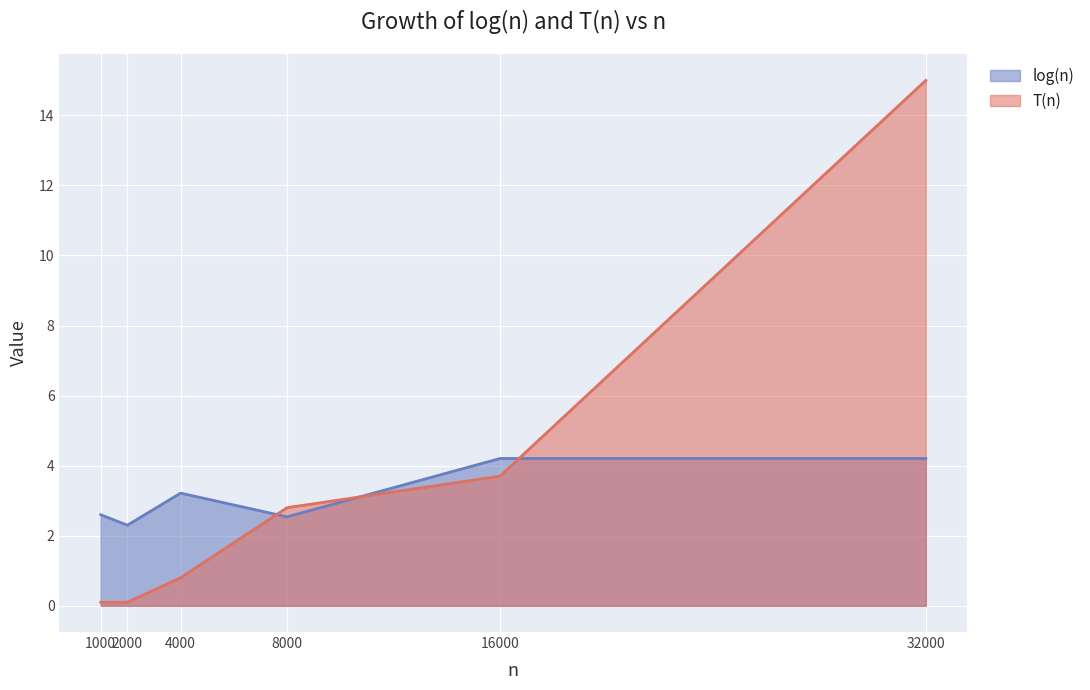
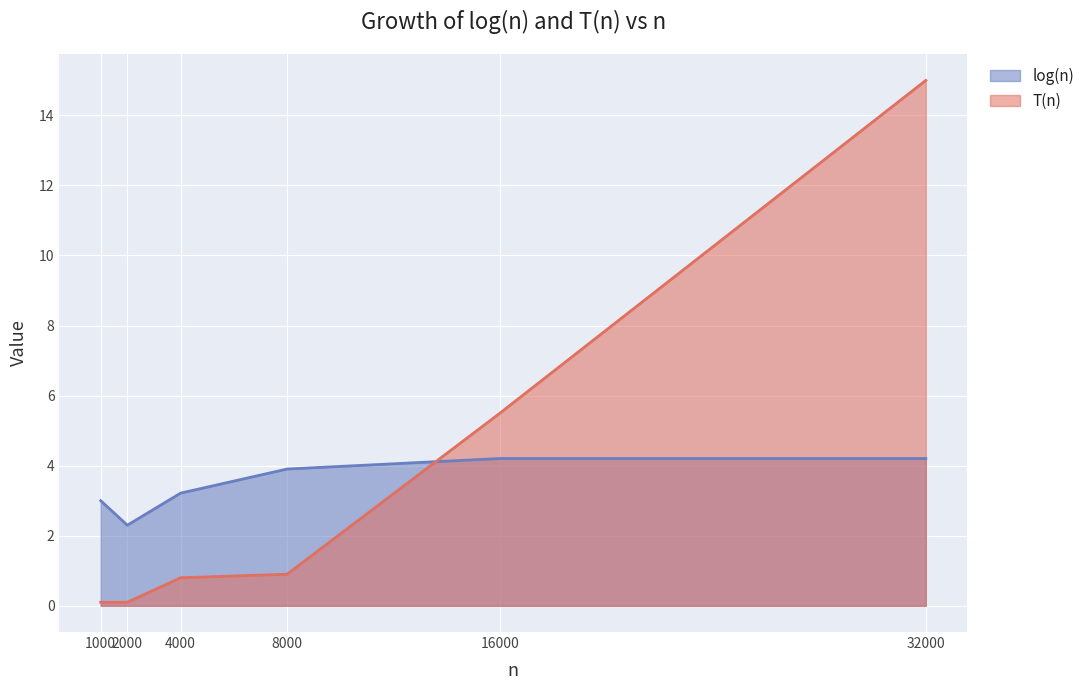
  {
    "log(n)": {
-     "1000": 2.6,
+     "1000": 3.0,
      "2000": 2.3,
      "4000": 3.2,
-     "8000": 2.5,
+     "8000": 3.9,
      "16000": 4.2,
      "32000": 4.2
    },
    "T(n)": {
      "1000": 0.1,
      "2000": 0.1,
      "4000": 0.8,
-     "8000": 2.8,
-     "16000": 3.7,
+     "8000": 0.9,
+     "16000": 5.5,
      "32000": 15.0
    }
  }
